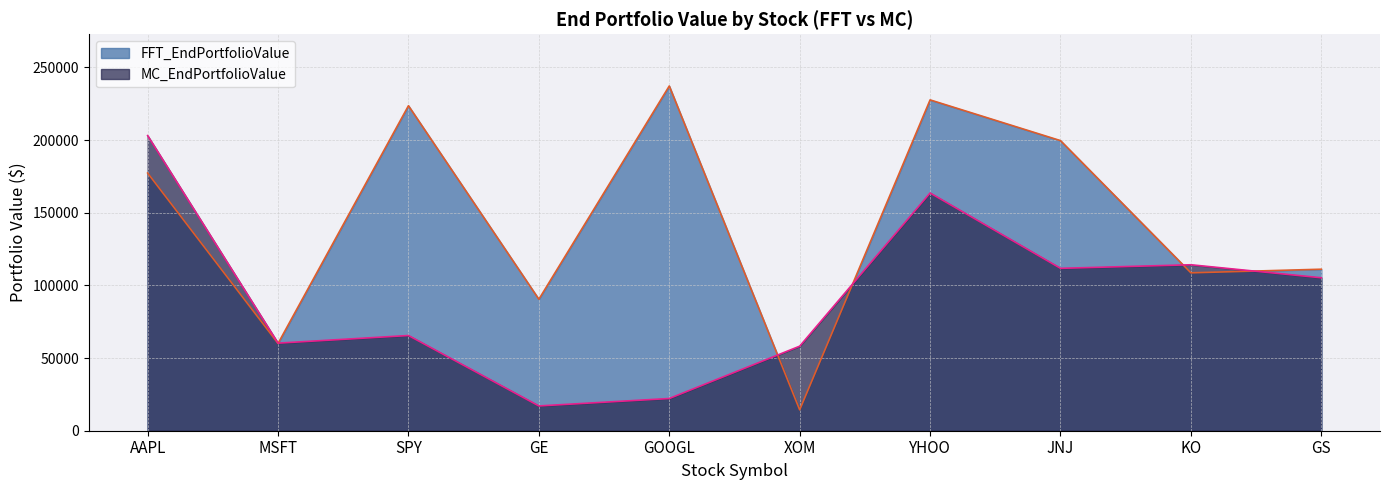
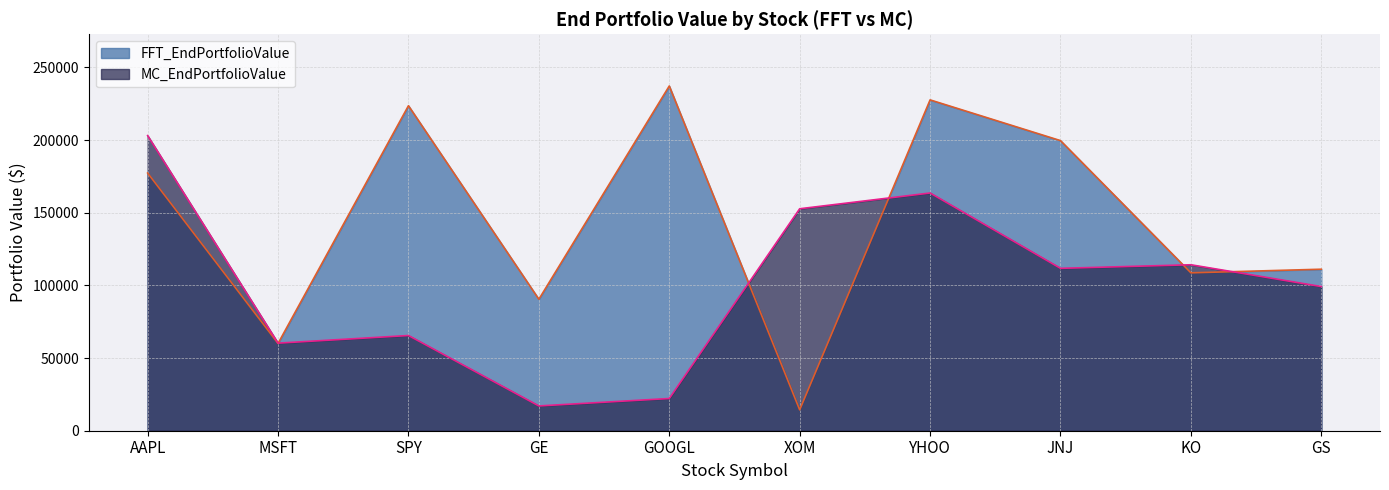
  {
    "FFT_EndPortfolioValue": {
      "AAPL": 177000,
      "SPY": 224000,
      "GE": 90000,
      "GOOGL": 237000,
      "XOM": 14000,
      "YHOO": 228000,
      "JNJ": 200000,
      "KO": 109000,
      "GS": 111000
    },
    "MC_EndPortfolioValue": {
      "AAPL": 203000,
      "SPY": 66000,
      "GE": 17000,
      "GOOGL": 22000,
-     "XOM": 58000,
+     "XOM": 153000,
      "YHOO": 164000,
      "JNJ": 112000,
      "KO": 114000,
-     "GS": 105000
+     "GS": 99000
    }
  }
